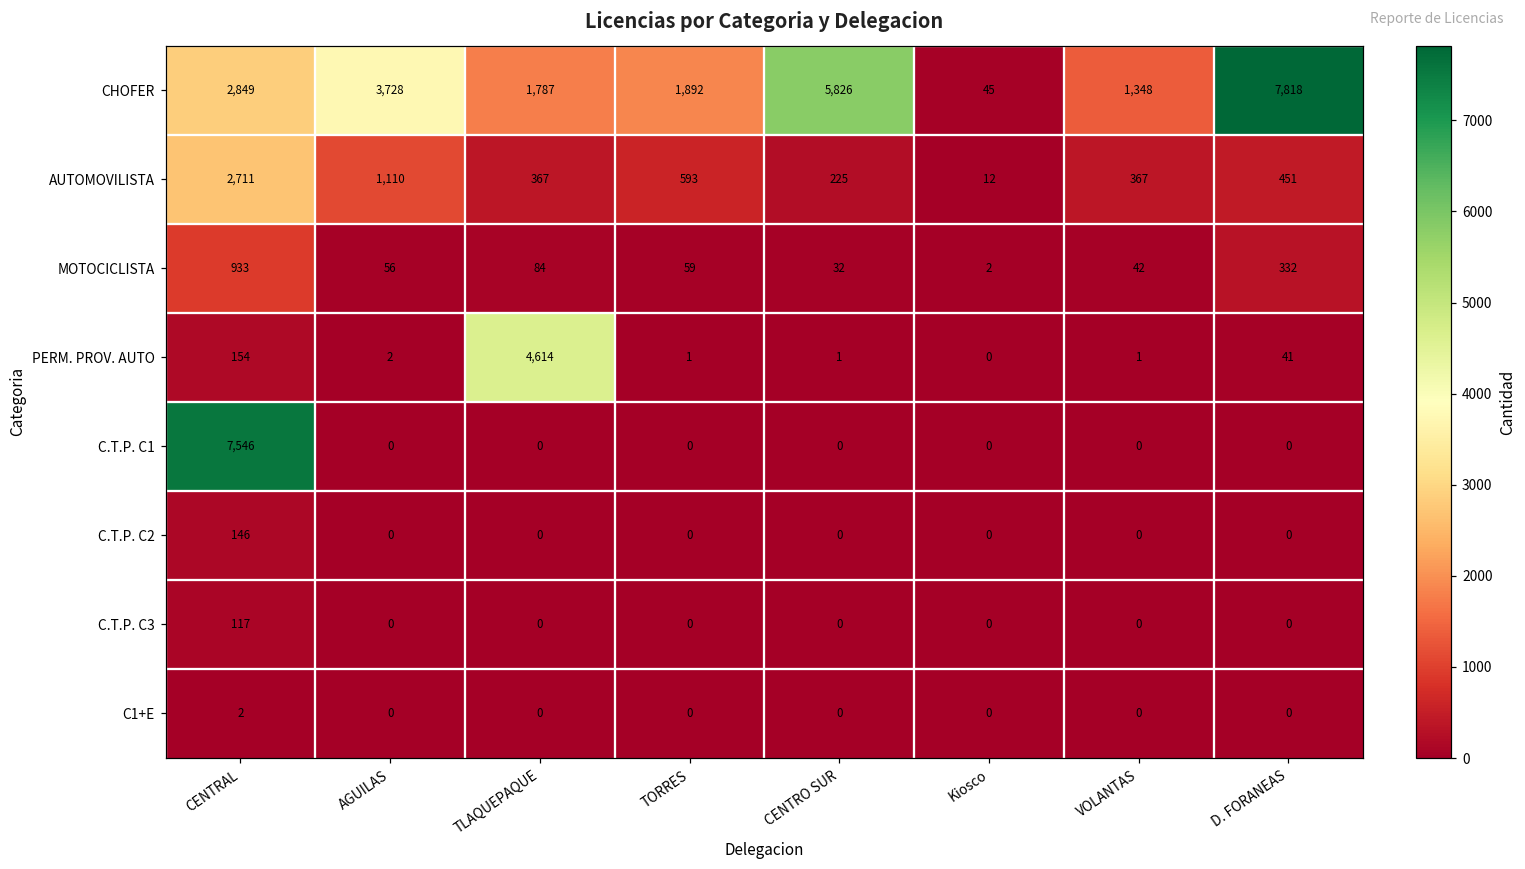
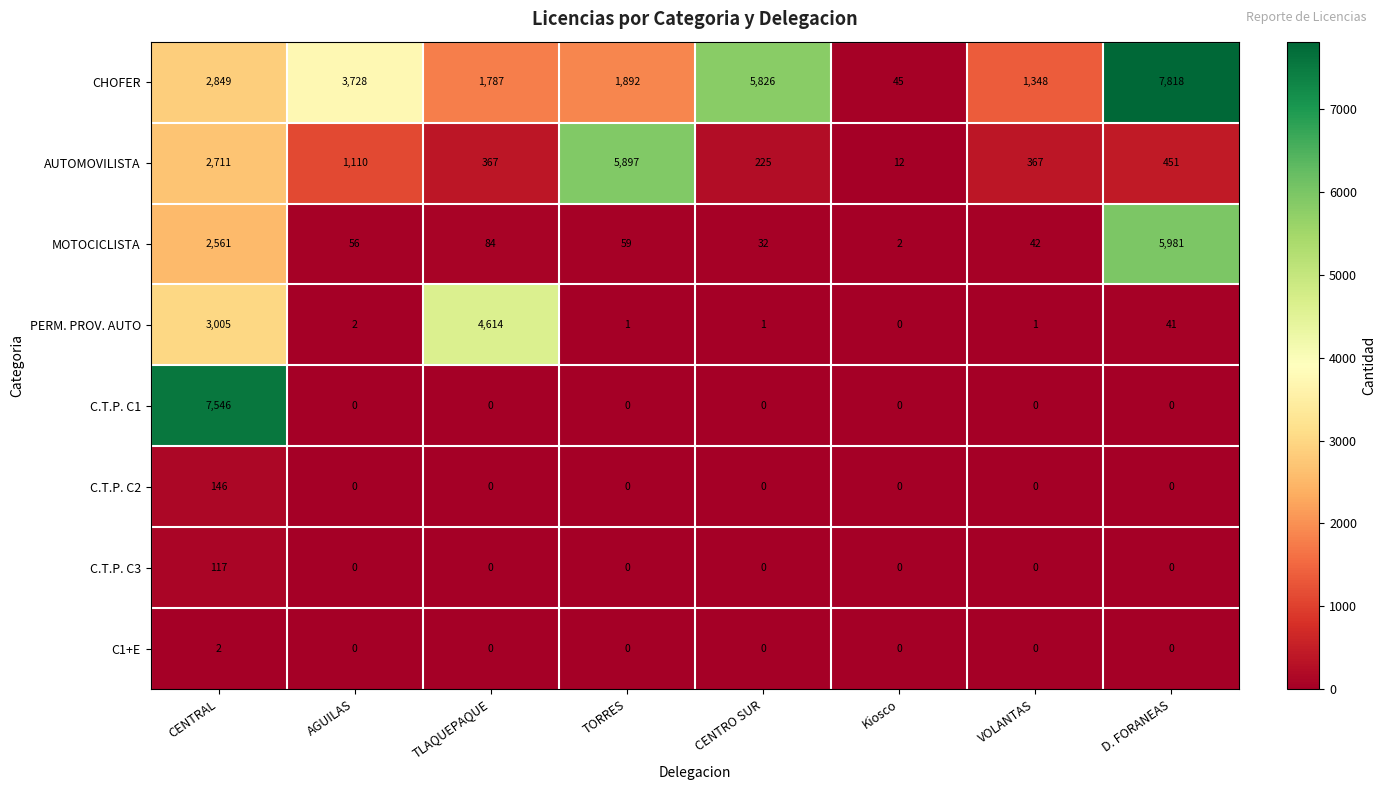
  {
    "CHOFER": {
      "CENTRAL": "2,849",
      "AGUILAS": "3,728",
      "TLAQUEPAQUE": "1,787",
      "TORRES": "1,892",
      "CENTRO SUR": "5,826",
      "Kiosco": "45",
      "VOLANTAS": "1,348",
      "D. FORANEAS": "7,818"
    },
    "AUTOMOVILISTA": {
      "CENTRAL": "2,711",
      "AGUILAS": "1,110",
      "TLAQUEPAQUE": "367",
-     "TORRES": "593",
+     "TORRES": "5,897",
      "CENTRO SUR": "225",
      "Kiosco": "12",
      "VOLANTAS": "367",
      "D. FORANEAS": "451"
    },
    "MOTOCICLISTA": {
-     "CENTRAL": "933",
+     "CENTRAL": "2,561",
      "AGUILAS": "56",
      "TLAQUEPAQUE": "84",
      "TORRES": "59",
      "CENTRO SUR": "32",
      "Kiosco": "2",
      "VOLANTAS": "42",
-     "D. FORANEAS": "332"
+     "D. FORANEAS": "5,981"
    },
    "PERM. PROV. AUTO": {
-     "CENTRAL": "154",
+     "CENTRAL": "3,005",
      "AGUILAS": "2",
      "TLAQUEPAQUE": "4,614",
      "TORRES": "1",
      "CENTRO SUR": "1",
      "Kiosco": "0",
      "VOLANTAS": "1",
      "D. FORANEAS": "41"
    },
    "C.T.P. C1": {
      "CENTRAL": "7,546",
      "AGUILAS": "0",
      "TLAQUEPAQUE": "0",
      "TORRES": "0",
      "CENTRO SUR": "0",
      "Kiosco": "0",
      "VOLANTAS": "0",
      "D. FORANEAS": "0"
    },
    "C.T.P. C2": {
      "CENTRAL": "146",
      "AGUILAS": "0",
      "TLAQUEPAQUE": "0",
      "TORRES": "0",
      "CENTRO SUR": "0",
      "Kiosco": "0",
      "VOLANTAS": "0",
      "D. FORANEAS": "0"
    },
    "C.T.P. C3": {
      "CENTRAL": "117",
      "AGUILAS": "0",
      "TLAQUEPAQUE": "0",
      "TORRES": "0",
      "CENTRO SUR": "0",
      "Kiosco": "0",
      "VOLANTAS": "0",
      "D. FORANEAS": "0"
    },
    "C1+E": {
      "CENTRAL": "2",
      "AGUILAS": "0",
      "TLAQUEPAQUE": "0",
      "TORRES": "0",
      "CENTRO SUR": "0",
      "Kiosco": "0",
      "VOLANTAS": "0",
      "D. FORANEAS": "0"
    }
  }
